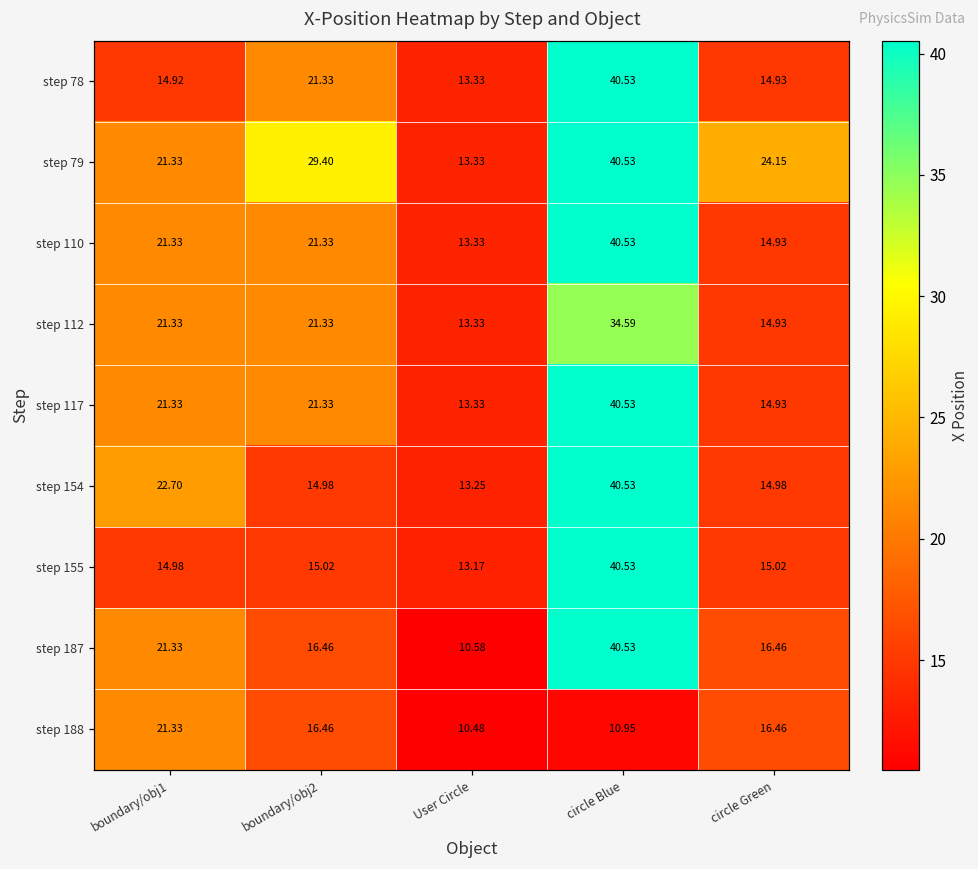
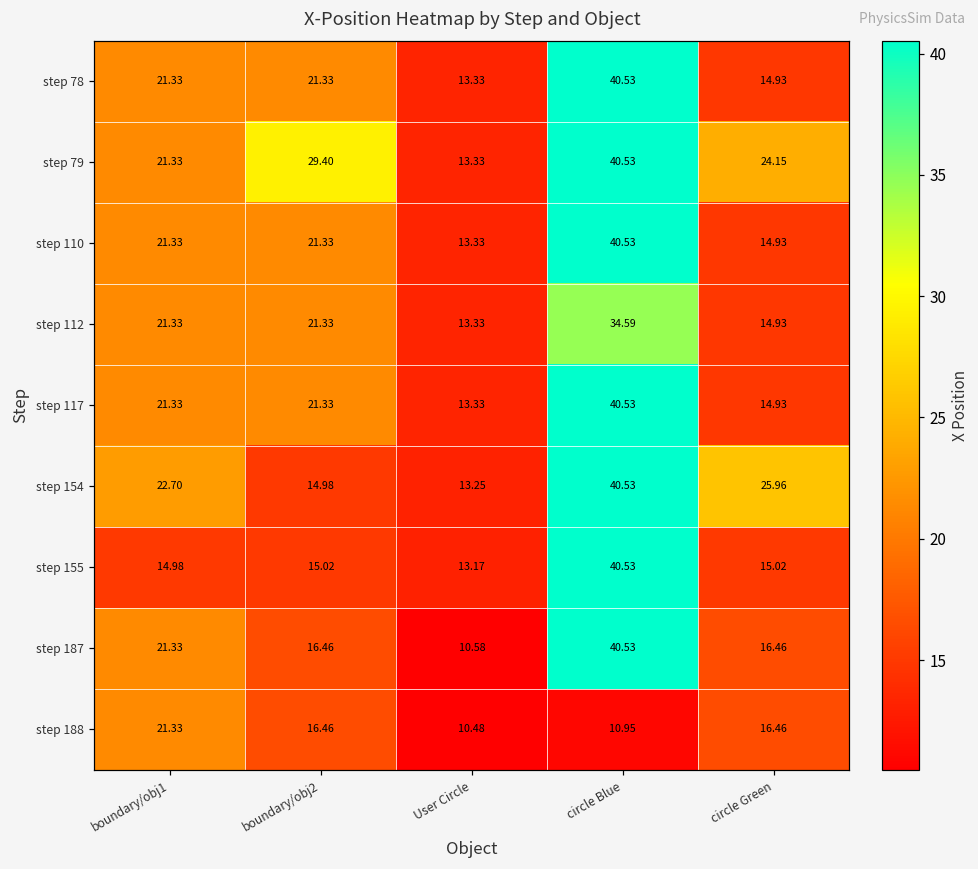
  {
    "step 78": {
-     "boundary/obj1": 14.92,
+     "boundary/obj1": 21.33,
      "boundary/obj2": 21.33,
      "User Circle": 13.33,
      "circle Blue": 40.53,
      "circle Green": 14.93
    },
    "step 79": {
      "boundary/obj1": 21.33,
      "boundary/obj2": 29.40,
      "User Circle": 13.33,
      "circle Blue": 40.53,
      "circle Green": 24.15
    },
    "step 110": {
      "boundary/obj1": 21.33,
      "boundary/obj2": 21.33,
      "User Circle": 13.33,
      "circle Blue": 40.53,
      "circle Green": 14.93
    },
    "step 112": {
      "boundary/obj1": 21.33,
      "boundary/obj2": 21.33,
      "User Circle": 13.33,
      "circle Blue": 34.59,
      "circle Green": 14.93
    },
    "step 117": {
      "boundary/obj1": 21.33,
      "boundary/obj2": 21.33,
      "User Circle": 13.33,
      "circle Blue": 40.53,
      "circle Green": 14.93
    },
    "step 154": {
      "boundary/obj1": 22.70,
      "boundary/obj2": 14.98,
      "User Circle": 13.25,
      "circle Blue": 40.53,
-     "circle Green": 14.98
+     "circle Green": 25.96
    },
    "step 155": {
      "boundary/obj1": 14.98,
      "boundary/obj2": 15.02,
      "User Circle": 13.17,
      "circle Blue": 40.53,
      "circle Green": 15.02
    },
    "step 187": {
      "boundary/obj1": 21.33,
      "boundary/obj2": 16.46,
      "User Circle": 10.58,
      "circle Blue": 40.53,
      "circle Green": 16.46
    },
    "step 188": {
      "boundary/obj1": 21.33,
      "boundary/obj2": 16.46,
      "User Circle": 10.48,
      "circle Blue": 10.95,
      "circle Green": 16.46
    }
  }
